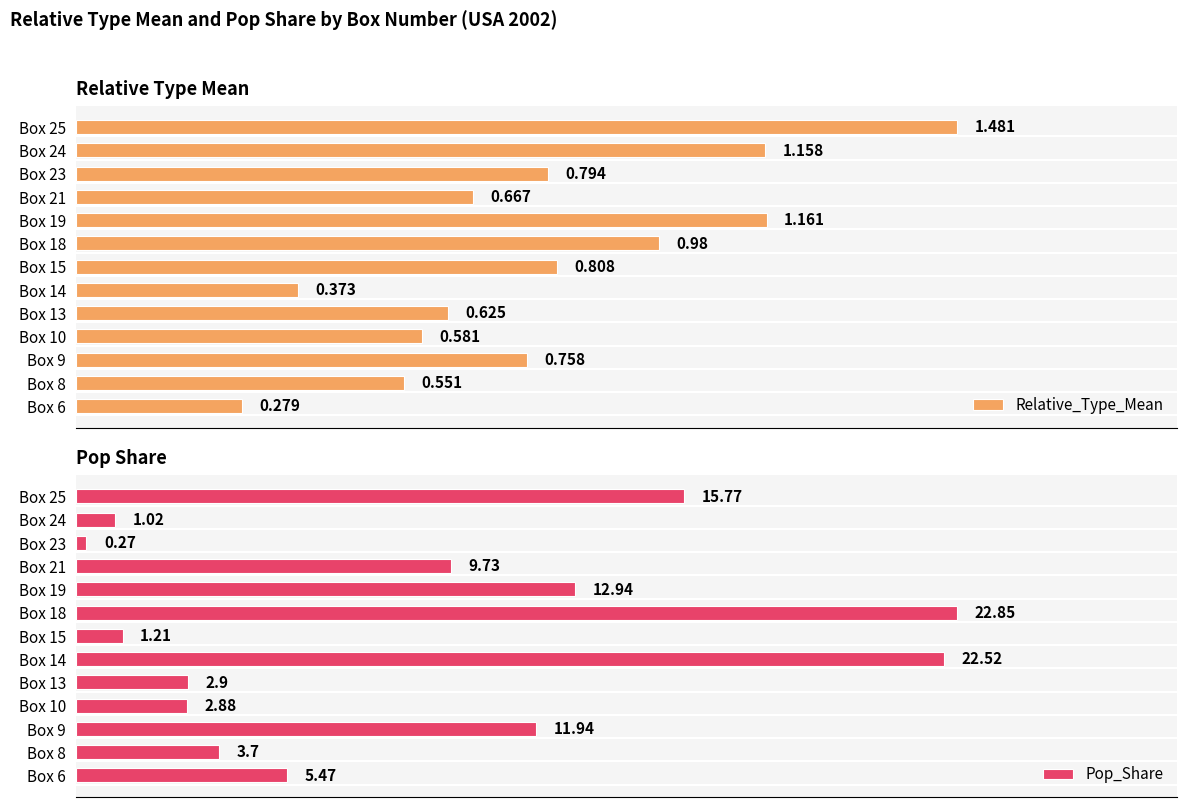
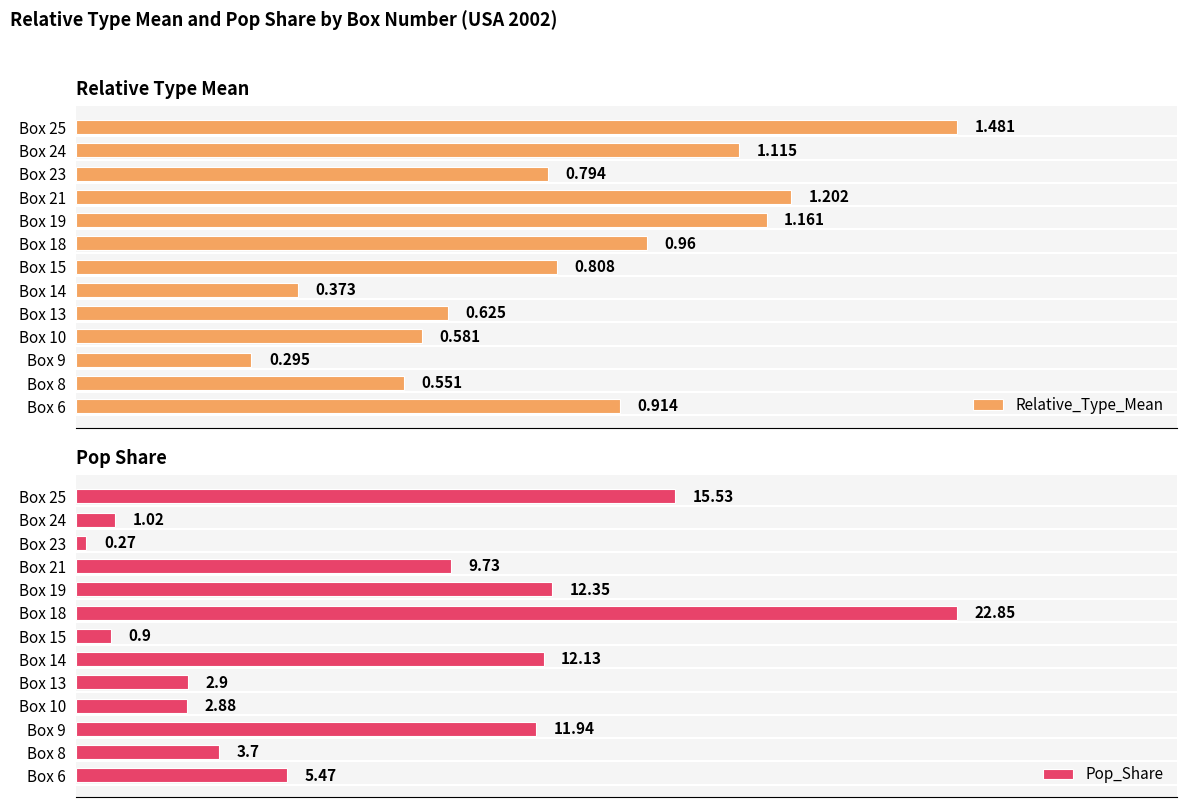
  {
    "Relative Type Mean": {
      "Box 25": 1.481,
-     "Box 24": 1.158,
+     "Box 24": 1.115,
      "Box 23": 0.794,
-     "Box 21": 0.667,
+     "Box 21": 1.202,
      "Box 19": 1.161,
-     "Box 18": 0.98,
+     "Box 18": 0.96,
      "Box 15": 0.808,
      "Box 14": 0.373,
      "Box 13": 0.625,
      "Box 10": 0.581,
-     "Box 9": 0.758,
+     "Box 9": 0.295,
      "Box 8": 0.551,
-     "Box 6": 0.279
+     "Box 6": 0.914
    },
    "Pop Share": {
-     "Box 25": 15.77,
+     "Box 25": 15.53,
      "Box 24": 1.02,
      "Box 23": 0.27,
      "Box 21": 9.73,
-     "Box 19": 12.94,
+     "Box 19": 12.35,
      "Box 18": 22.85,
-     "Box 15": 1.21,
-     "Box 14": 22.52,
+     "Box 15": 0.9,
+     "Box 14": 12.13,
      "Box 13": 2.9,
      "Box 10": 2.88,
      "Box 9": 11.94,
      "Box 8": 3.7,
      "Box 6": 5.47
    }
  }
